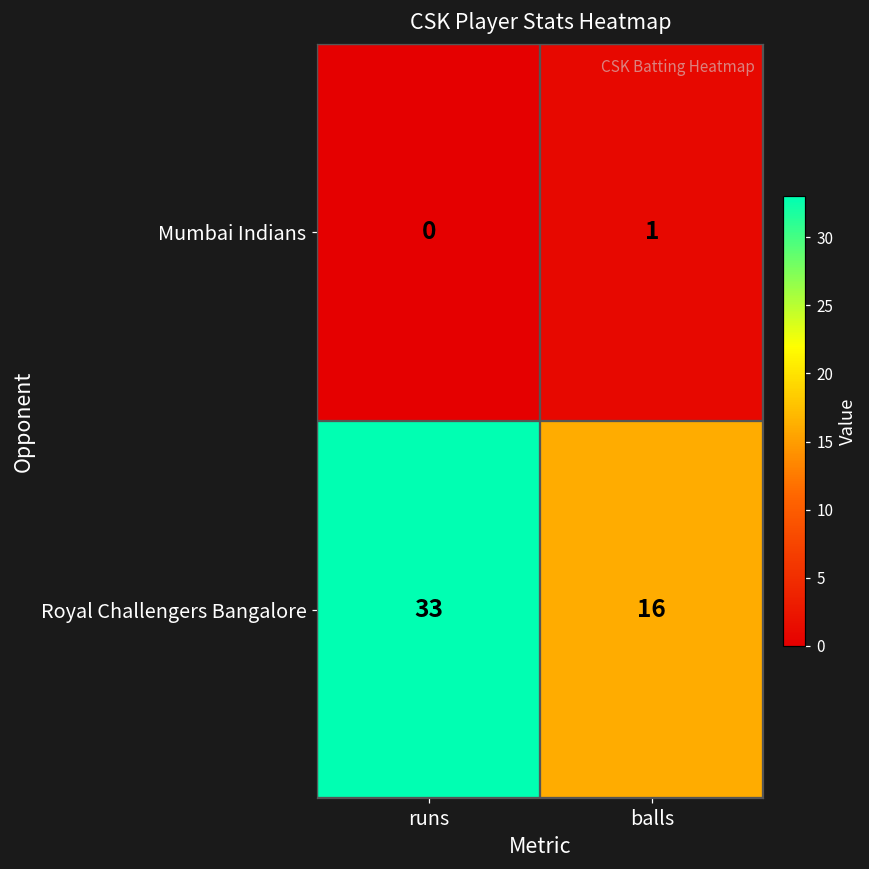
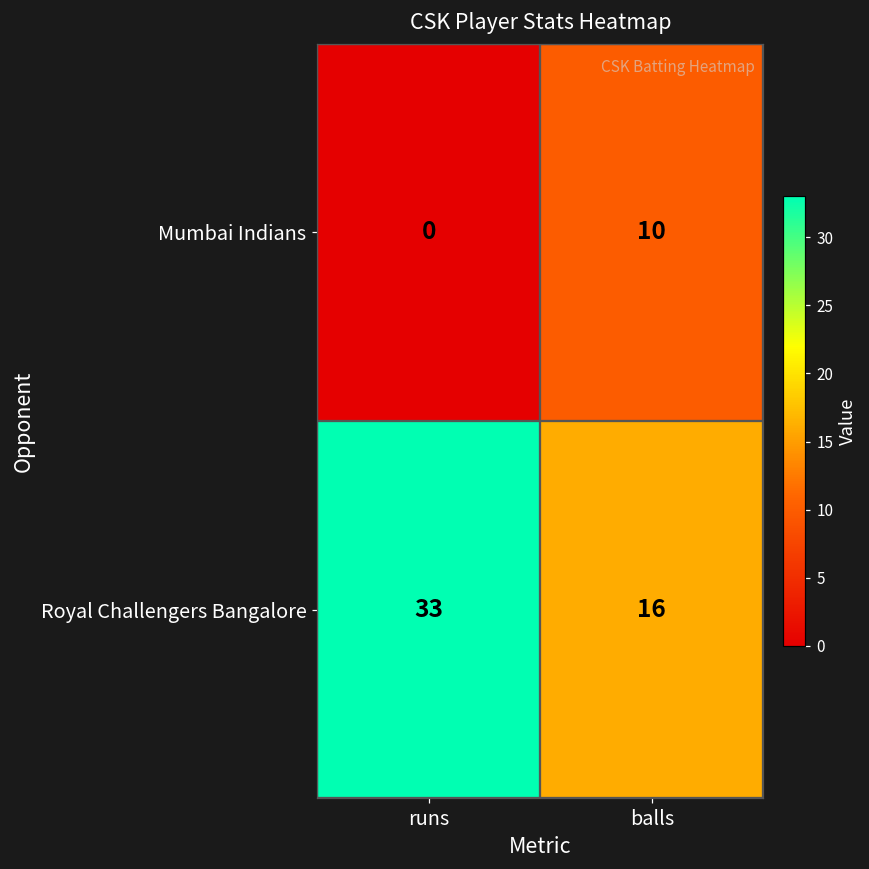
  {
    "Mumbai Indians": {
      "runs": 0,
-     "balls": 1
+     "balls": 10
    },
    "Royal Challengers Bangalore": {
      "runs": 33,
      "balls": 16
    }
  }
